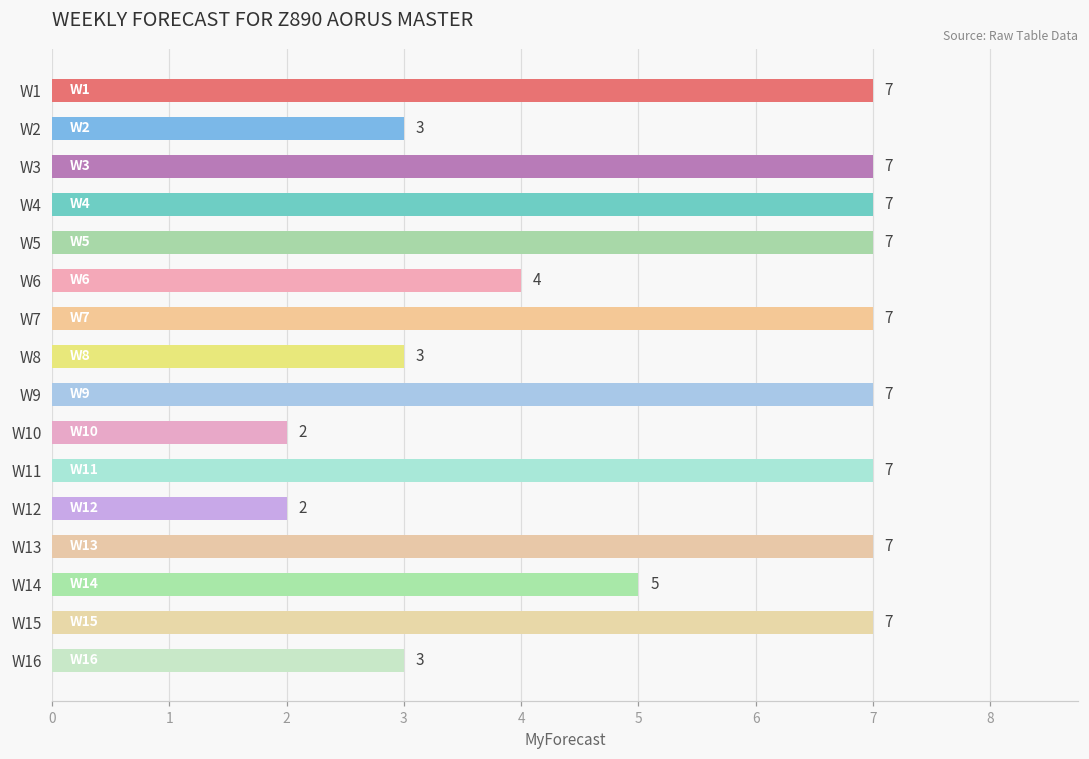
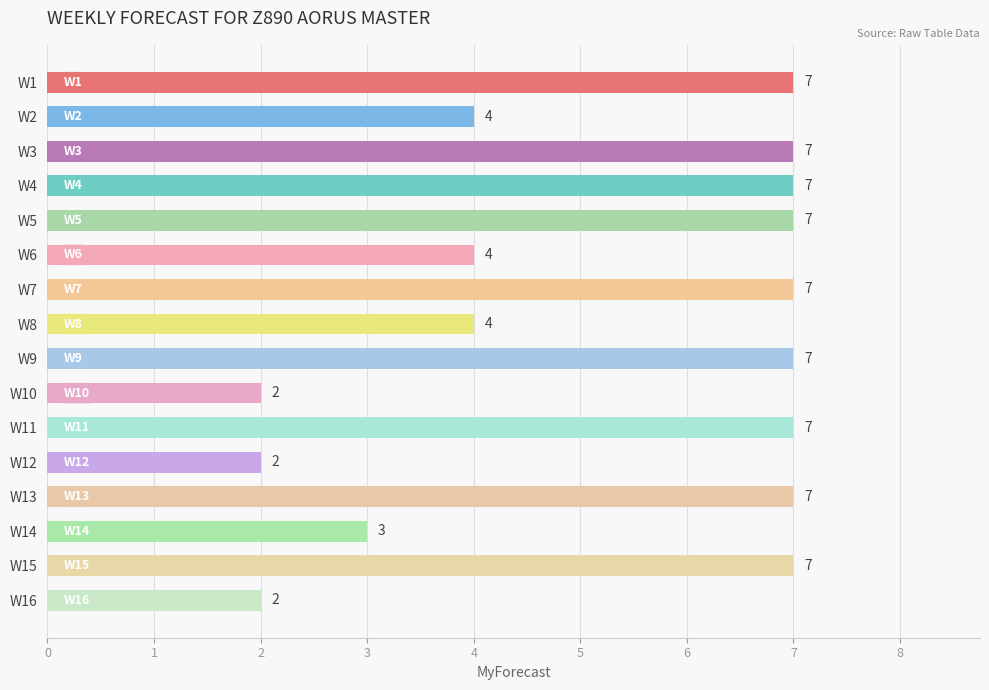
  {
    "W1": 7,
-   "W2": 3,
+   "W2": 4,
    "W3": 7,
    "W4": 7,
    "W5": 7,
    "W6": 4,
    "W7": 7,
-   "W8": 3,
+   "W8": 4,
    "W9": 7,
    "W10": 2,
    "W11": 7,
    "W12": 2,
    "W13": 7,
-   "W14": 5,
+   "W14": 3,
    "W15": 7,
-   "W16": 3
+   "W16": 2
  }
